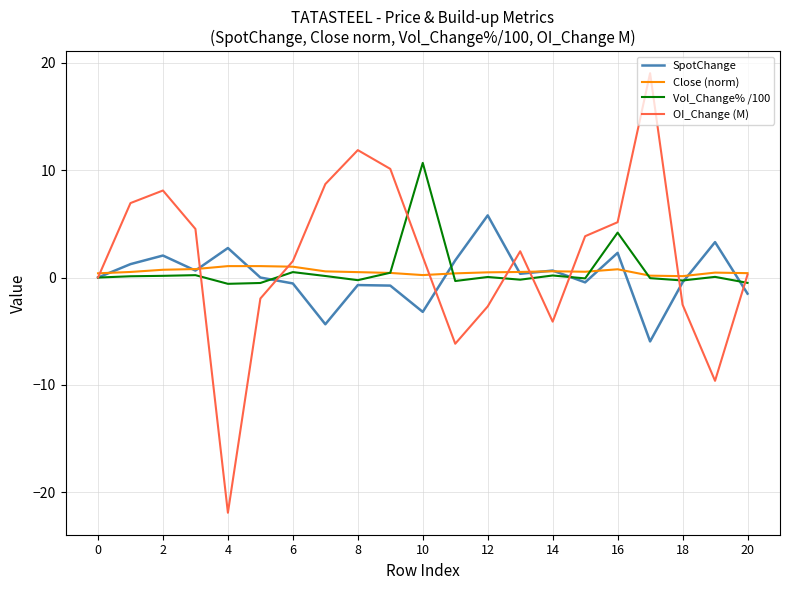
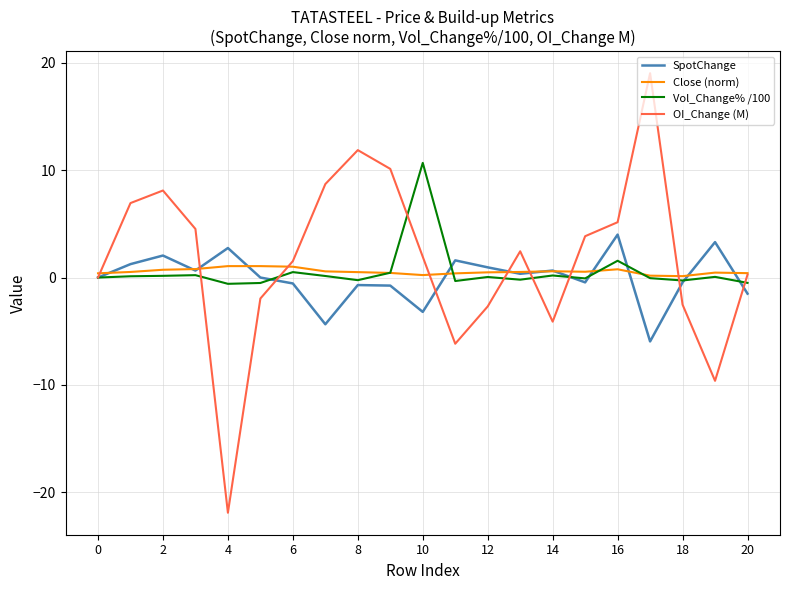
  {
    "SpotChange": {
      "2": 2.1,
      "4": 2.8,
      "6": -0.6,
      "8": -0.7,
      "10": -3.2,
-     "12": 5.8,
-     "16": 2.3,
+     "12": 1.0,
+     "16": 4.0,
      "20": -1.5
    },
    "Close (norm)": {
      "0": 0.4,
      "2": 0.7,
      "4": 1.1,
      "6": 1.0,
      "8": 0.5,
      "10": 0.2,
      "12": 0.5,
      "16": 0.8,
      "18": 0.1
    },
    "Vol_Change% /100": {
      "2": 0.2,
      "4": -0.6,
      "6": 0.5,
      "8": -0.2,
      "10": 10.7,
      "12": 0.1,
      "14": 0.2,
-     "16": 4.2,
+     "16": 1.6,
      "20": -0.5
    },
    "OI_Change (M)": {
      "2": 8.1,
      "4": -21.9,
      "6": 1.5,
      "8": 11.9,
      "10": 1.9,
      "12": -2.7,
      "14": -4.1,
      "16": 5.2,
      "18": -2.5
    }
  }
